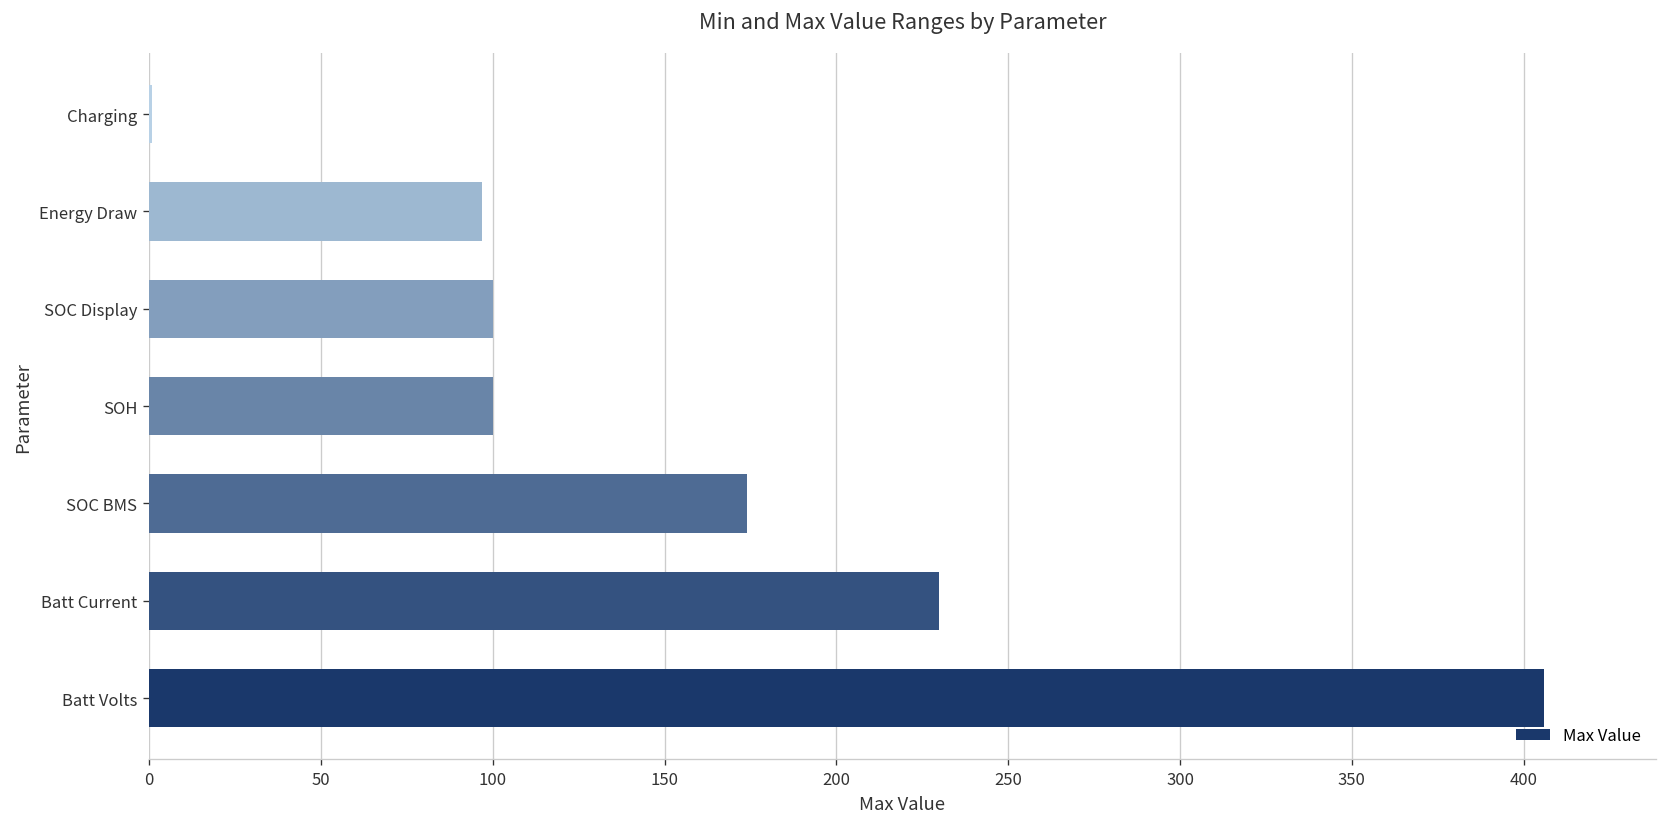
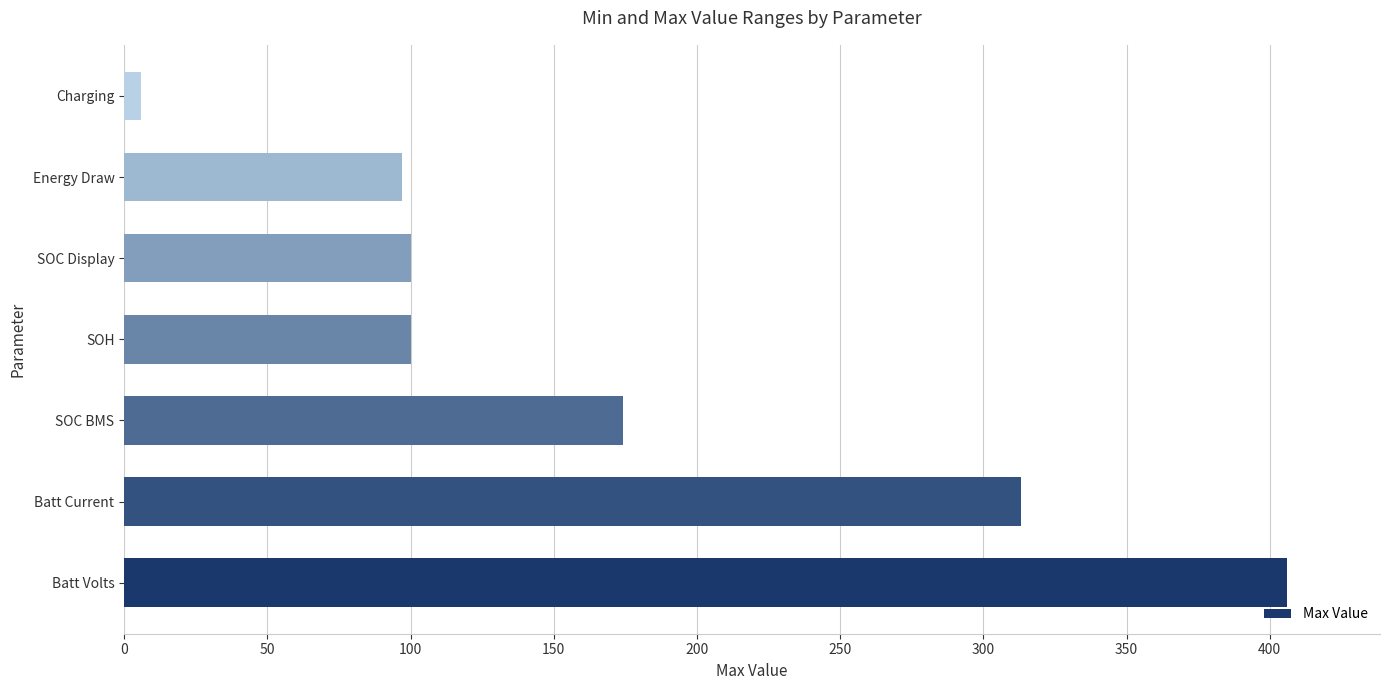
  {
-   "Charging": 1,
+   "Charging": 6,
    "Energy Draw": 97,
    "SOC Display": 100,
    "SOH": 100,
    "SOC BMS": 174,
-   "Batt Current": 230,
+   "Batt Current": 313,
    "Batt Volts": 406
  }
